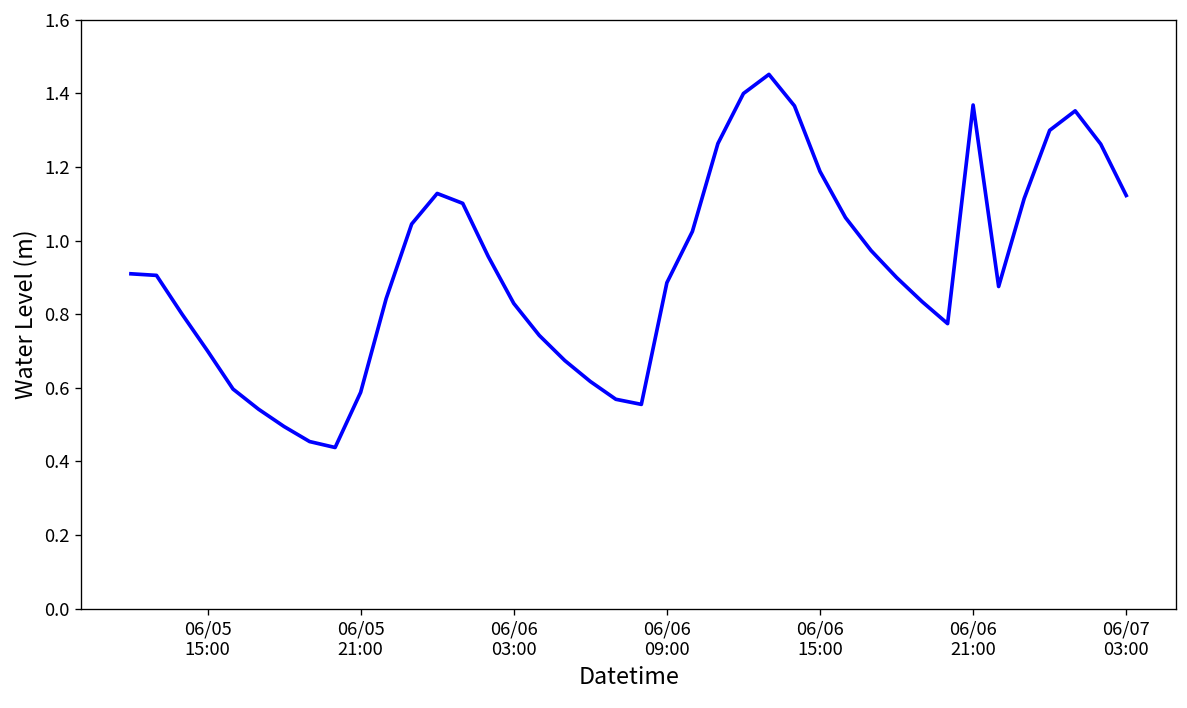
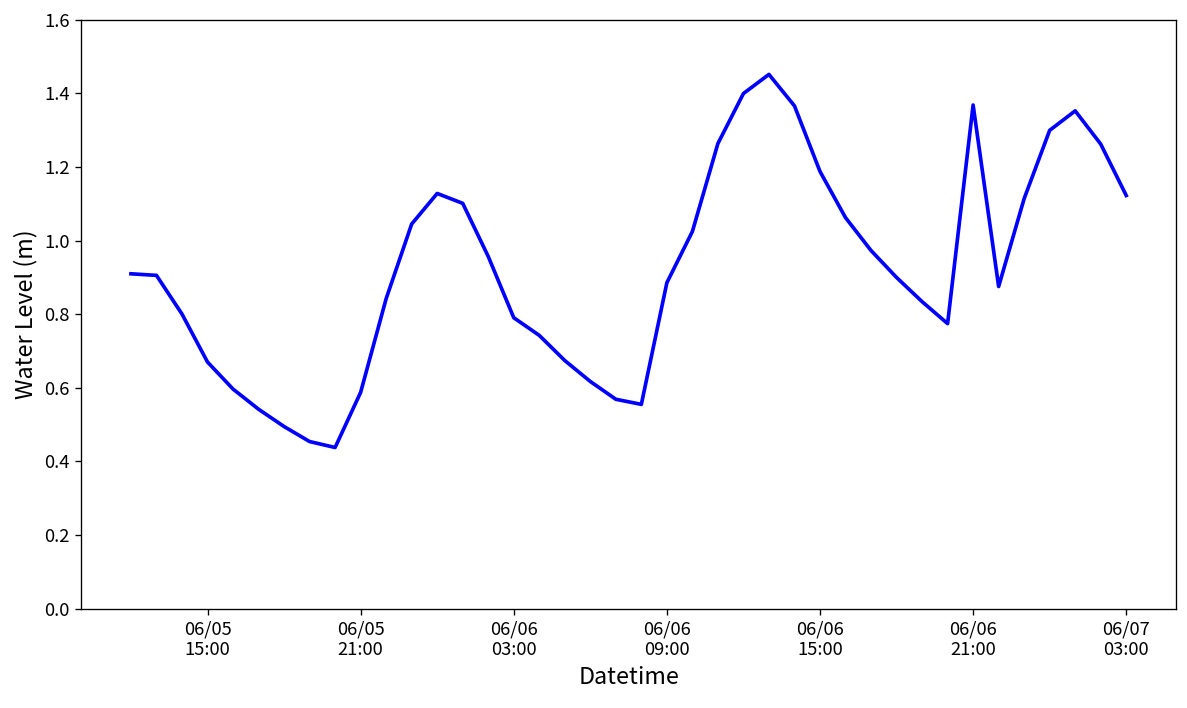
  {
-   "06/05 15:00": 0.70,
+   "06/05 15:00": 0.67,
    "06/05 21:00": 0.59,
-   "06/06 03:00": 0.83,
+   "06/06 03:00": 0.79,
    "06/06 09:00": 0.89,
    "06/06 15:00": 1.19,
    "06/06 21:00": 1.37,
    "06/07 03:00": 1.12
  }
